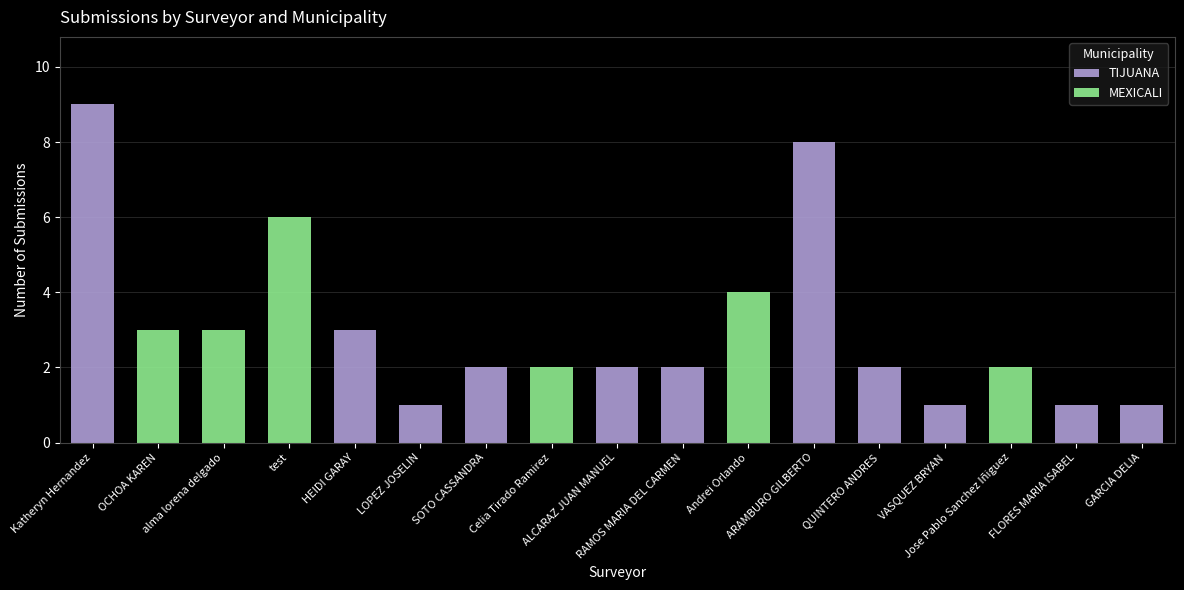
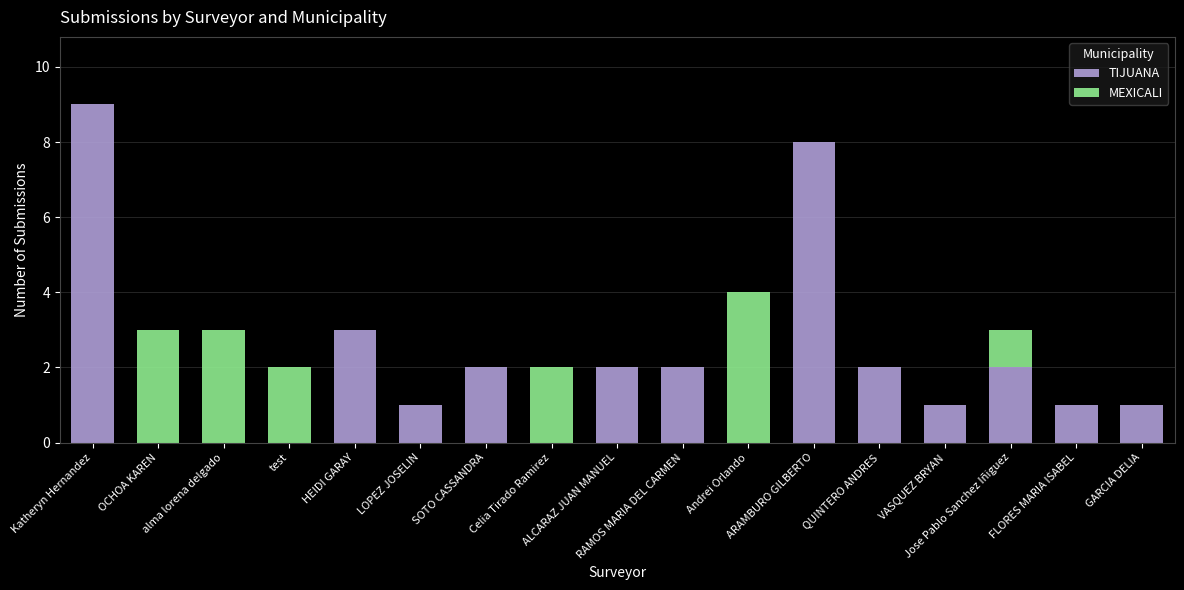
  {
    "TIJUANA": {
      "Katheryn Hernandez": 9,
      "OCHOA KAREN": 0,
      "alma lorena delgado": 0,
      "test": 0,
      "HEIDI GARAY": 3,
      "LOPEZ JOSELIN": 1,
      "SOTO CASSANDRA": 2,
      "Celia Tirado Ramirez": 0,
      "ALCARAZ JUAN MANUEL": 2,
      "RAMOS MARIA DEL CARMEN": 2,
      "Andrei Orlando": 0,
      "ARAMBURO GILBERTO": 8,
      "QUINTERO ANDRES": 2,
      "VASQUEZ BRYAN": 1,
-     "Jose Pablo Sanchez Iñiguez": 0,
+     "Jose Pablo Sanchez Iñiguez": 2,
      "FLORES MARIA ISABEL": 1,
      "GARCIA DELIA": 1
    },
    "MEXICALI": {
-     "test": 6,
-     "Jose Pablo Sanchez Iñiguez": 2
+     "test": 2,
+     "Jose Pablo Sanchez Iñiguez": 1
    }
  }
